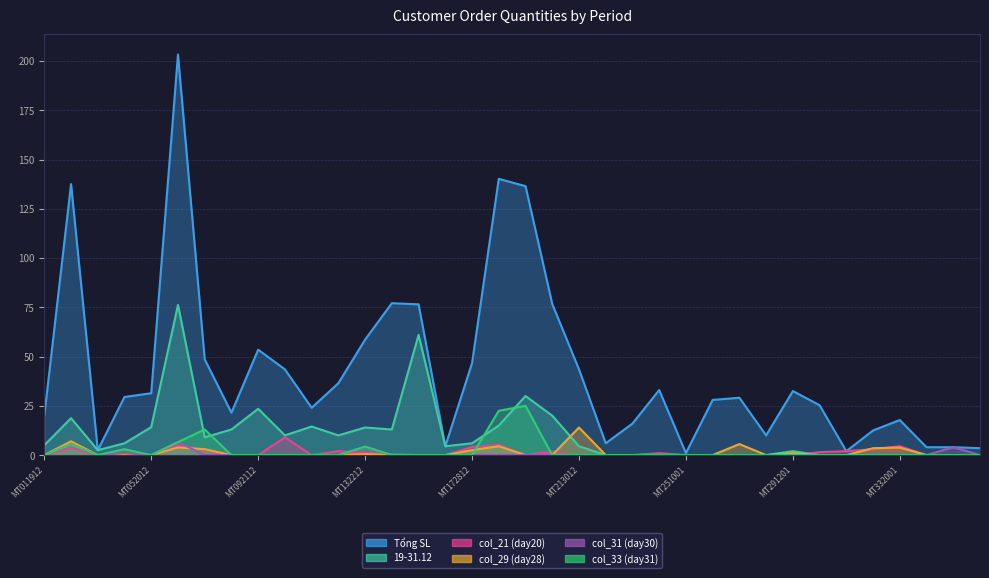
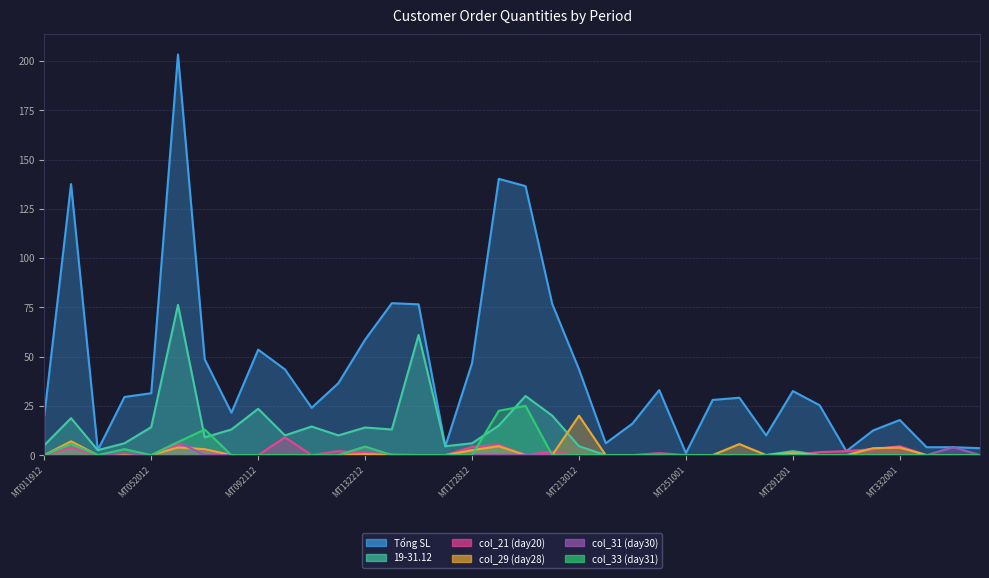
  {
    "col_29 (day28)": {
      "MT172812": 3,
-     "MT213012": 14
+     "MT213012": 20
    }
  }
